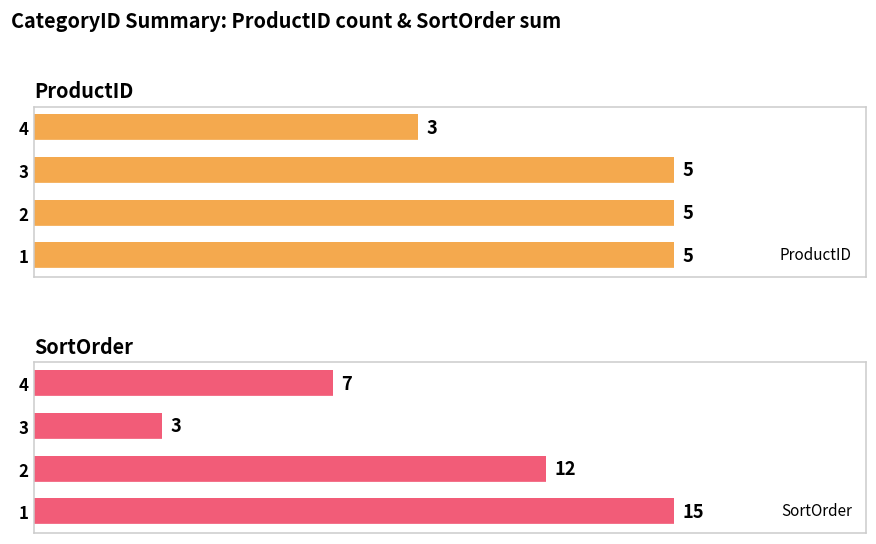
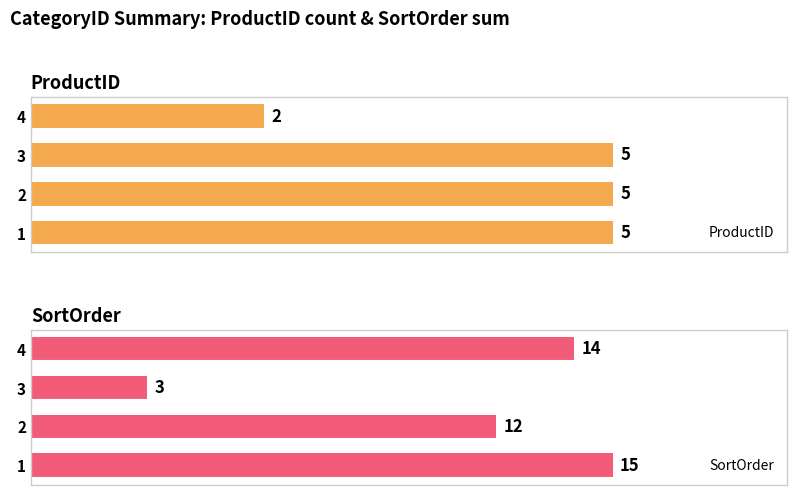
  {
    "ProductID": {
-     "4": 3,
+     "4": 2,
      "3": 5,
      "2": 5,
      "1": 5
    },
    "SortOrder": {
-     "4": 7,
+     "4": 14,
      "3": 3,
      "2": 12,
      "1": 15
    }
  }
